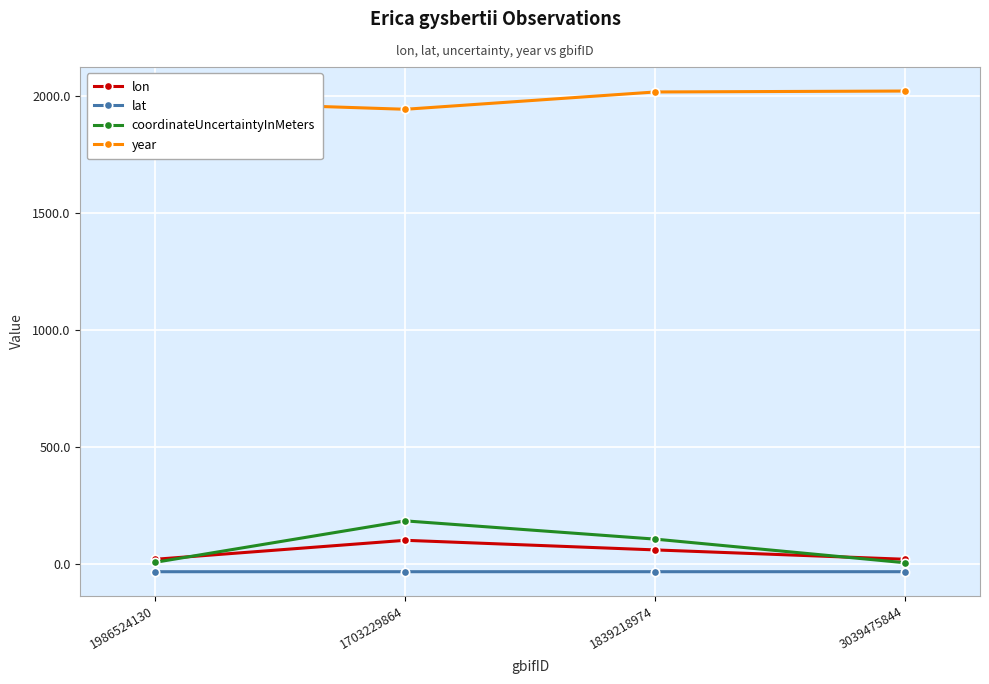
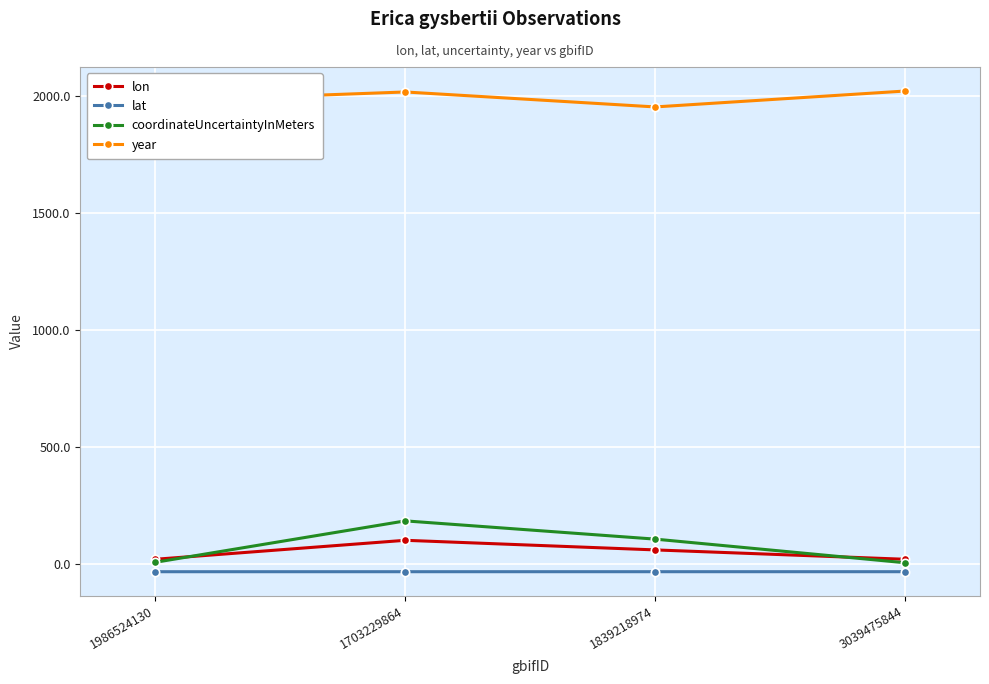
  {
    "lon": {
      "1986524130": 20,
      "1703229864": 100,
      "1839218974": 60,
      "3039475844": 20
    },
    "lat": {
      "1986524130": -30,
      "1703229864": -30,
      "1839218974": -30,
      "3039475844": -30
    },
    "coordinateUncertaintyInMeters": {
      "1986524130": 10,
      "1703229864": 180,
      "1839218974": 110,
      "3039475844": 0
    },
    "year": {
-     "1703229864": 1940,
-     "1839218974": 2020,
+     "1703229864": 2020,
+     "1839218974": 1950,
      "3039475844": 2020
    }
  }
